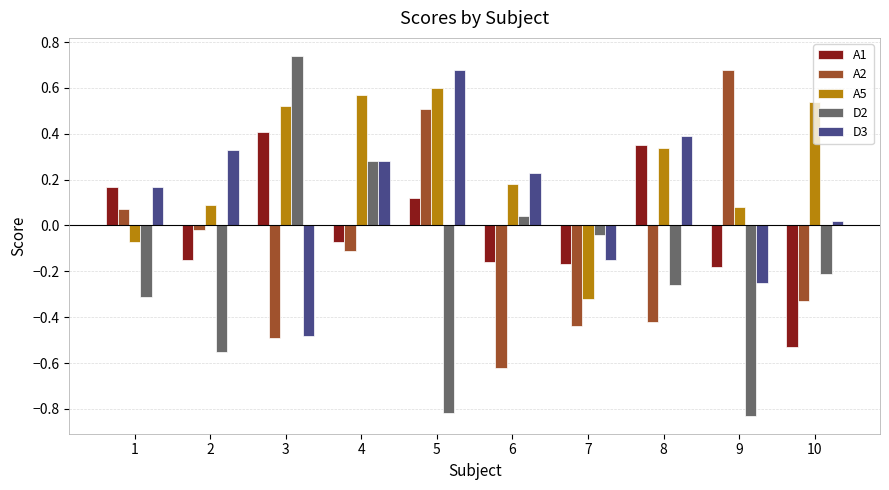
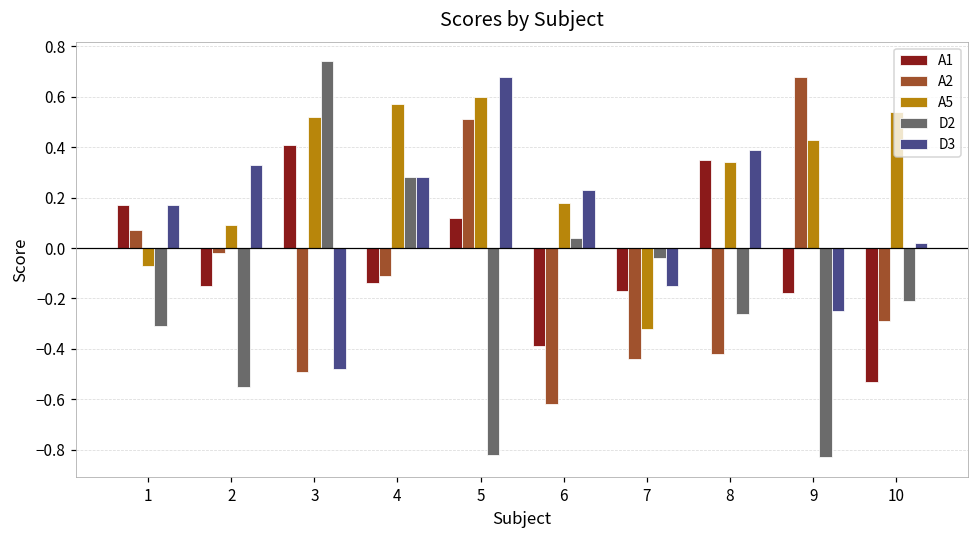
  {
    "A1": {
      "1": 0.17,
      "2": -0.15,
      "3": 0.41,
-     "4": -0.07,
+     "4": -0.14,
      "5": 0.12,
-     "6": -0.16,
+     "6": -0.39,
      "7": -0.17,
      "8": 0.35,
      "9": -0.18,
      "10": -0.53
    },
    "A2": {
      "1": 0.07,
      "2": -0.02,
      "3": -0.49,
      "4": -0.11,
      "5": 0.51,
      "6": -0.62,
      "7": -0.44,
      "8": -0.42,
      "9": 0.68,
-     "10": -0.33
+     "10": -0.29
    },
    "A5": {
      "1": -0.07,
      "2": 0.09,
      "3": 0.52,
      "4": 0.57,
      "5": 0.60,
      "6": 0.18,
      "7": -0.32,
      "8": 0.34,
-     "9": 0.08
+     "9": 0.43
    }
  }
